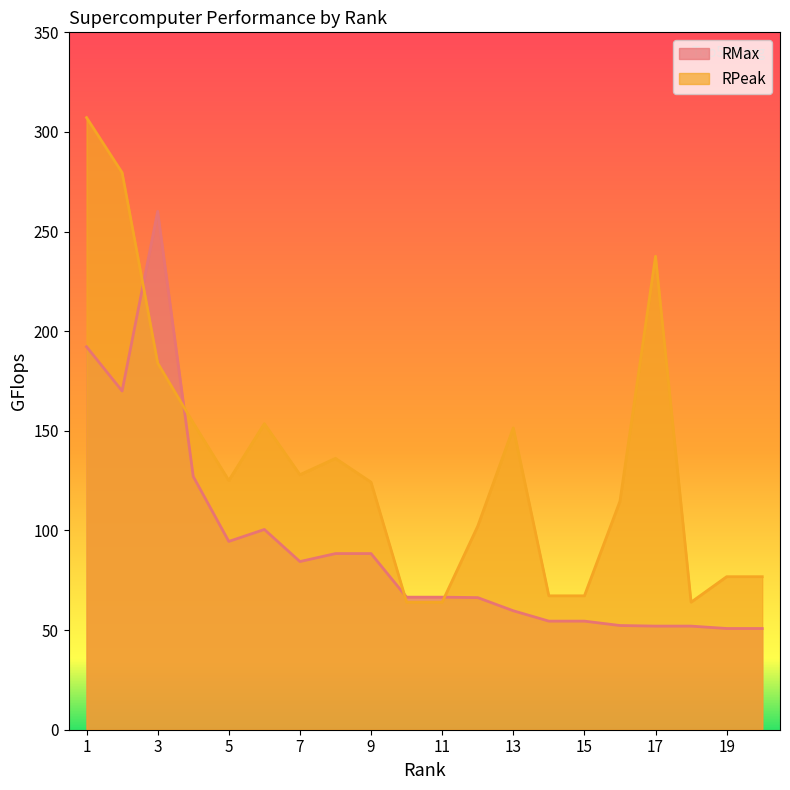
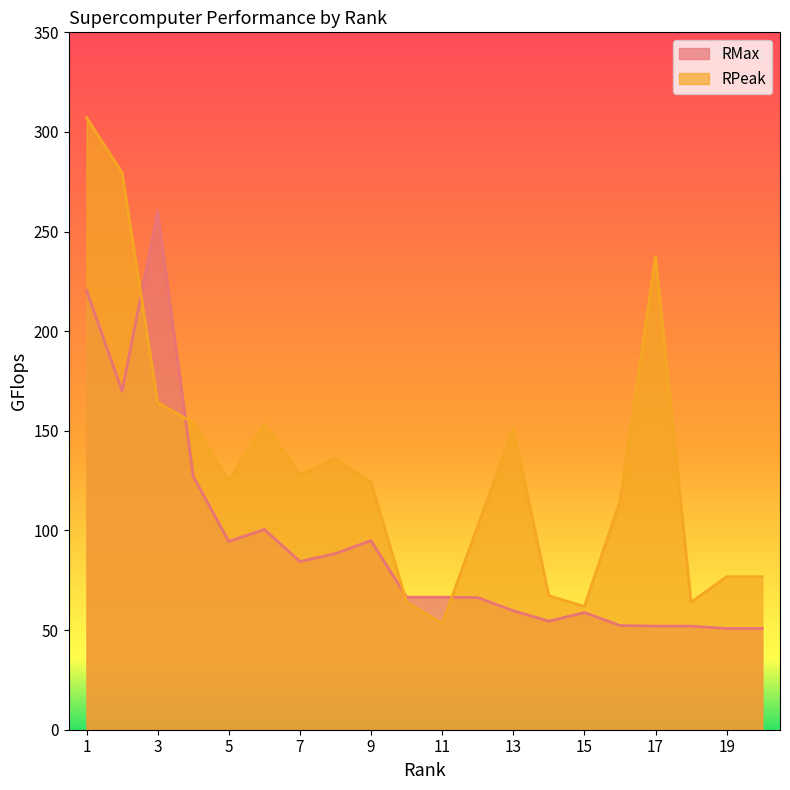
  {
    "RMax": {
-     "1": 192,
+     "1": 220,
      "3": 260,
      "5": 95,
      "7": 84,
-     "9": 88,
+     "9": 95,
      "11": 67,
      "13": 60,
-     "15": 55,
+     "15": 59,
      "17": 52,
      "19": 51
    },
    "RPeak": {
      "1": 307,
-     "3": 184,
+     "3": 164,
      "5": 125,
      "7": 128,
      "9": 124,
-     "11": 64,
+     "11": 53,
      "13": 151,
-     "15": 67,
+     "15": 62,
      "17": 238,
      "19": 77
    }
  }
